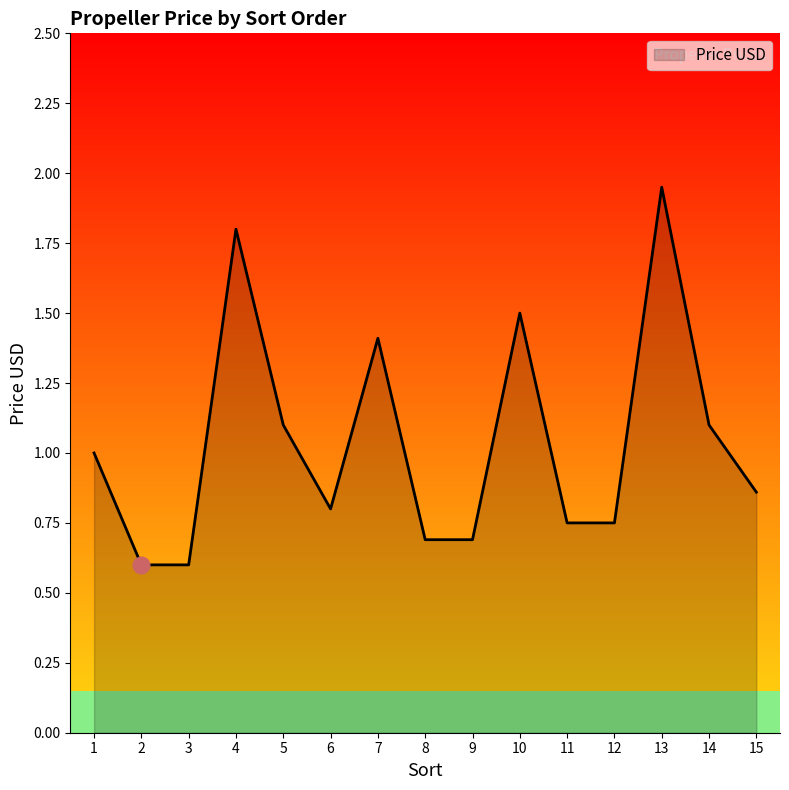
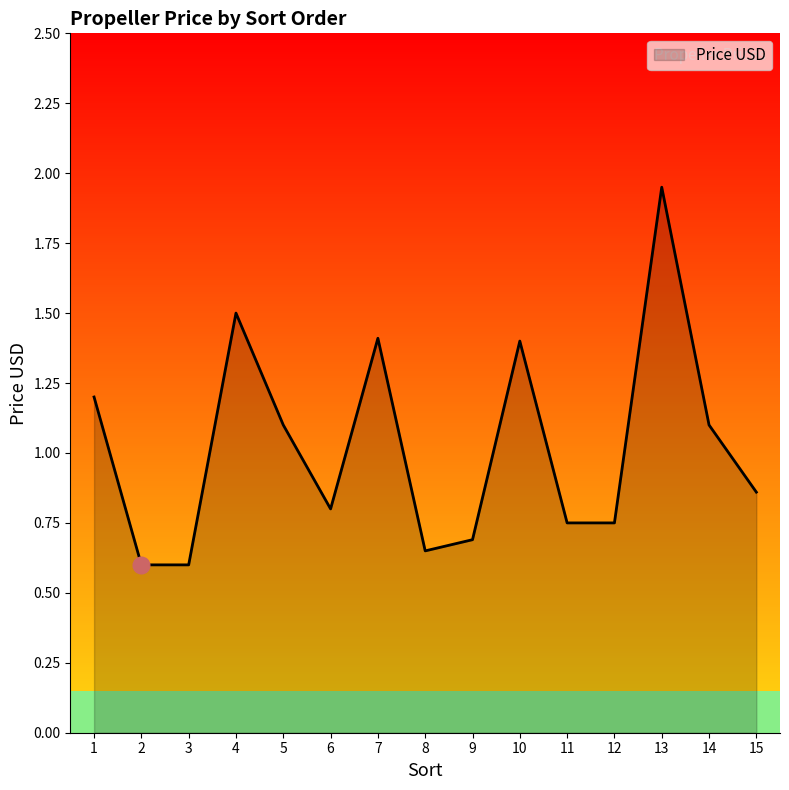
  {
    "Price USD": {
-     "1": 1.0,
+     "1": 1.2,
      "3": 0.60,
-     "4": 1.8,
+     "4": 1.5,
      "5": 1.10,
      "6": 0.80,
      "7": 1.41,
-     "8": 0.69,
+     "8": 0.65,
      "9": 0.69,
-     "10": 1.5,
+     "10": 1.4,
      "11": 0.75,
      "12": 0.75,
      "13": 1.95,
      "14": 1.10,
      "15": 0.86
    }
  }
